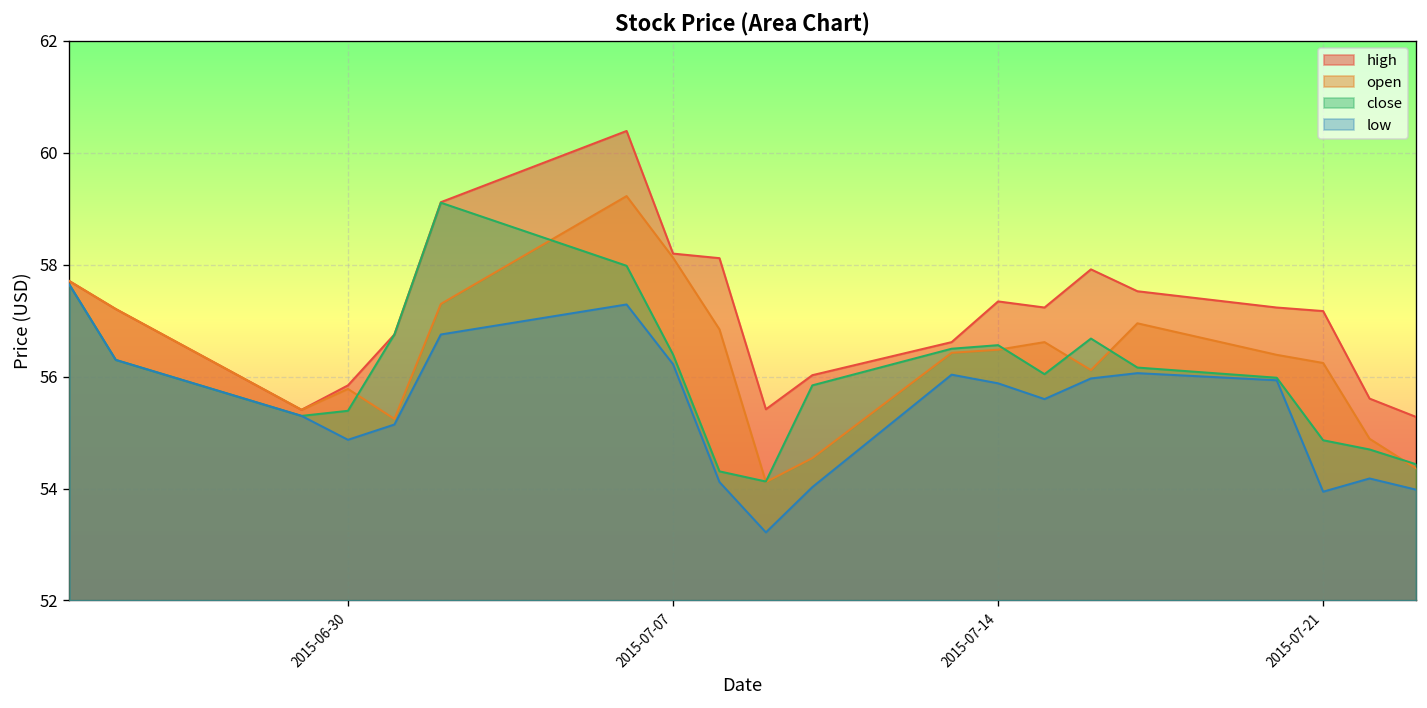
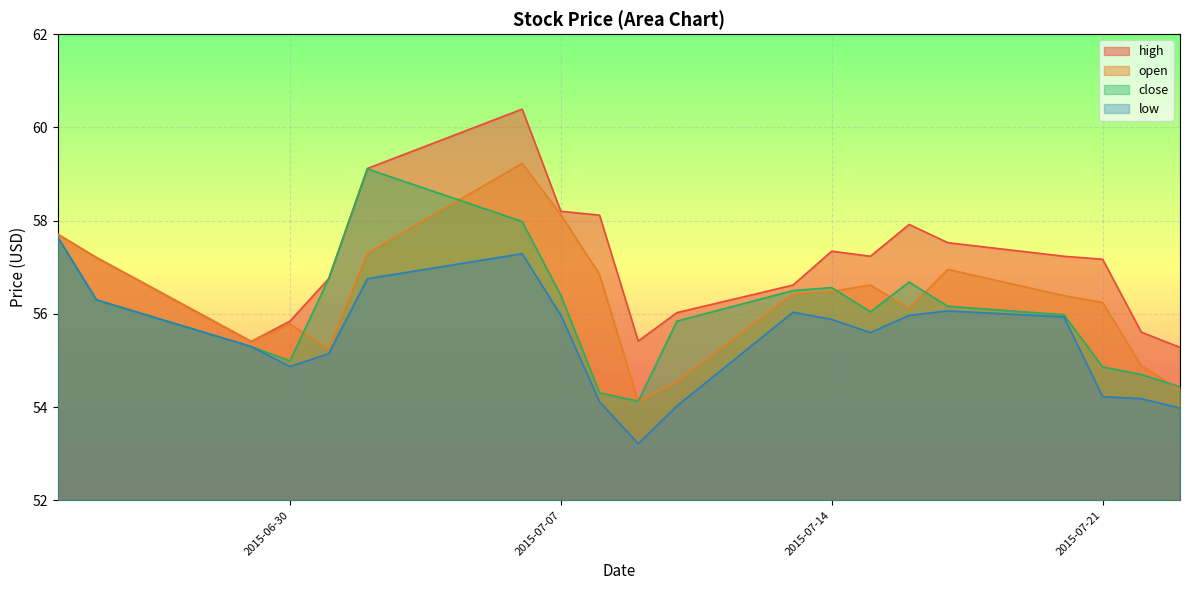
  {
    "close": {
-     "2015-06-30": 55.4,
+     "2015-06-30": 55.0,
      "2015-07-07": 56.4,
      "2015-07-14": 56.6,
      "2015-07-21": 54.9
    },
    "low": {
      "2015-06-30": 54.9,
-     "2015-07-07": 56.2,
+     "2015-07-07": 56.0,
      "2015-07-14": 55.9,
-     "2015-07-21": 53.9
+     "2015-07-21": 54.2
    }
  }
